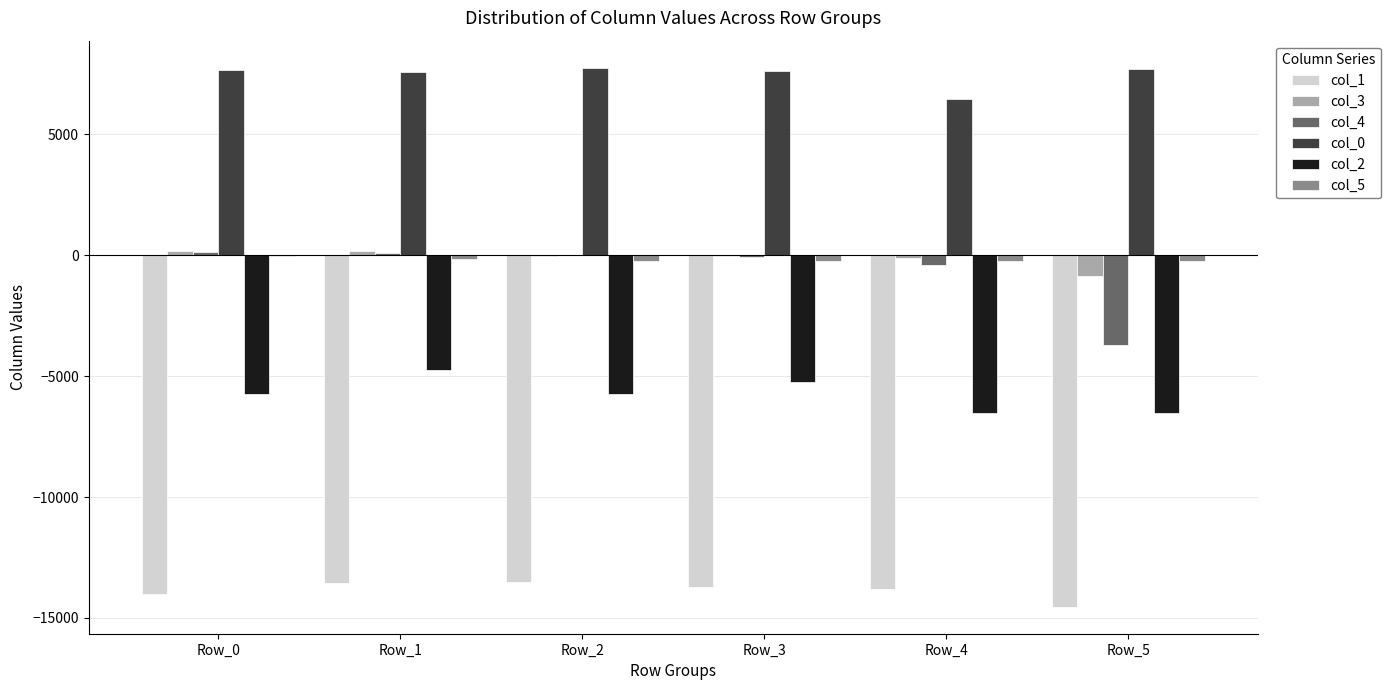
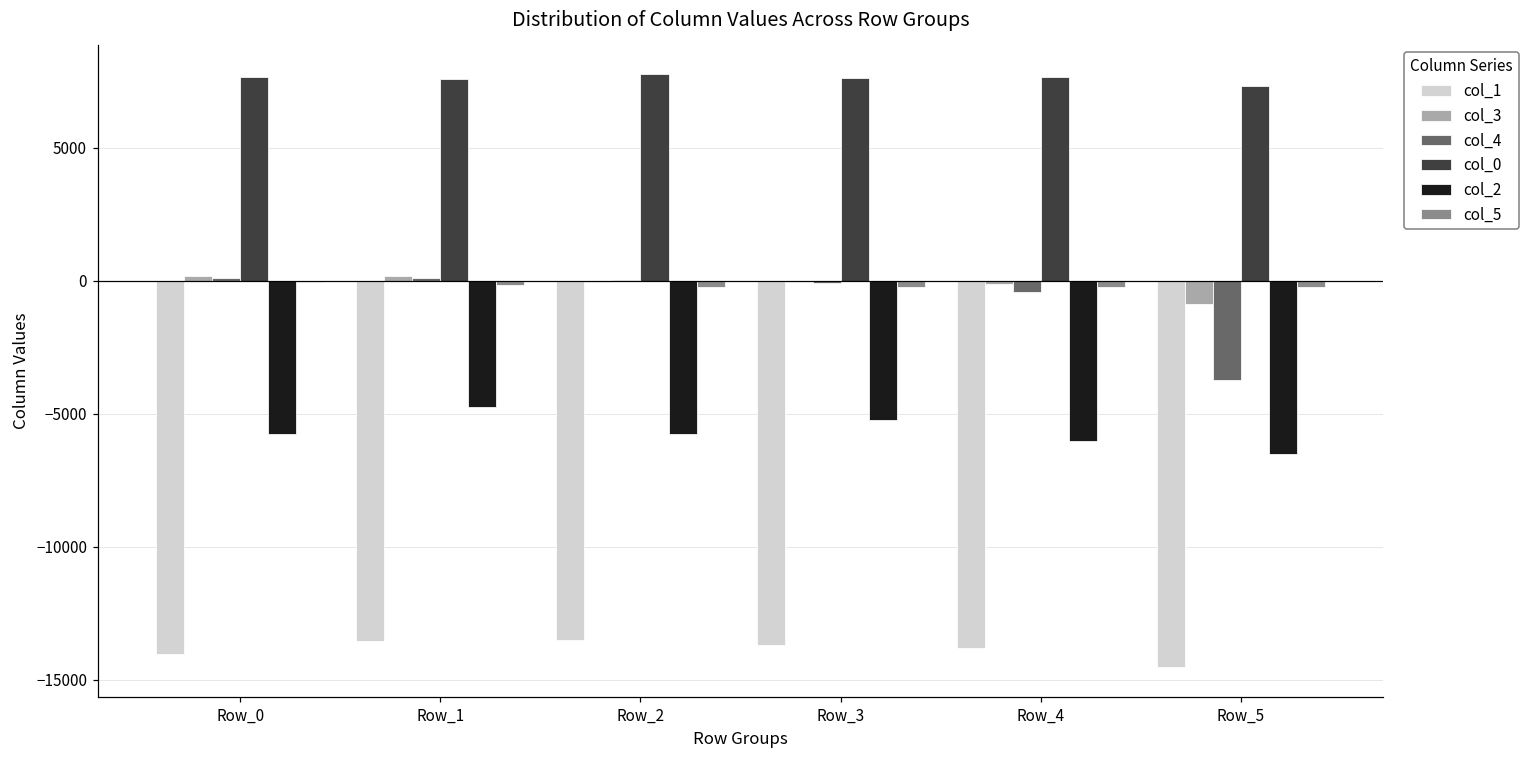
  {
    "col_1": {
      "Row_0": -14000,
      "Row_1": -13500,
      "Row_2": -13500,
      "Row_3": -13700,
      "Row_4": -13800,
      "Row_5": -14500
    },
    "col_0": {
      "Row_0": 7700,
      "Row_1": 7600,
      "Row_2": 7800,
      "Row_3": 7600,
-     "Row_4": 6500,
-     "Row_5": 7700
+     "Row_4": 7700,
+     "Row_5": 7300
    },
    "col_2": {
      "Row_0": -5700,
      "Row_1": -4700,
      "Row_2": -5700,
      "Row_3": -5200,
-     "Row_4": -6500,
+     "Row_4": -6000,
      "Row_5": -6500
    }
  }
